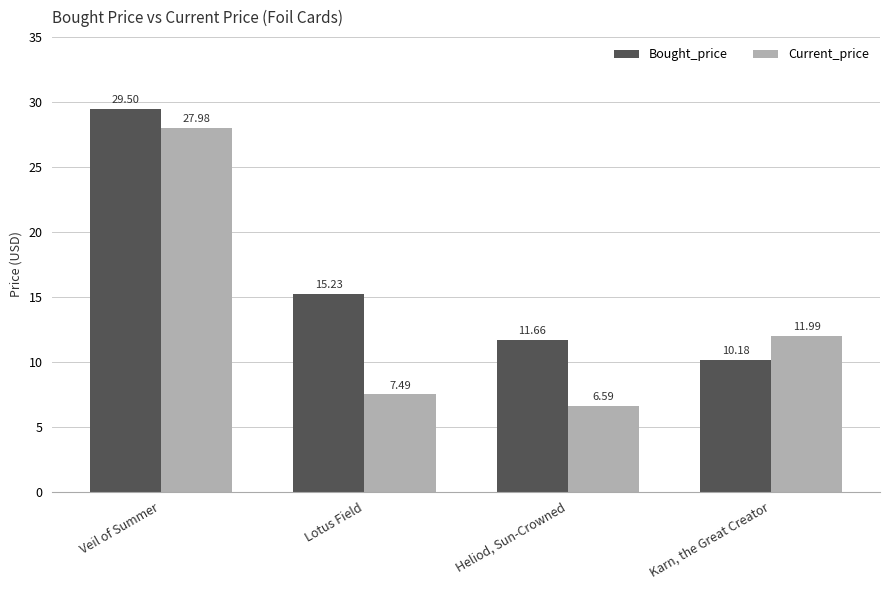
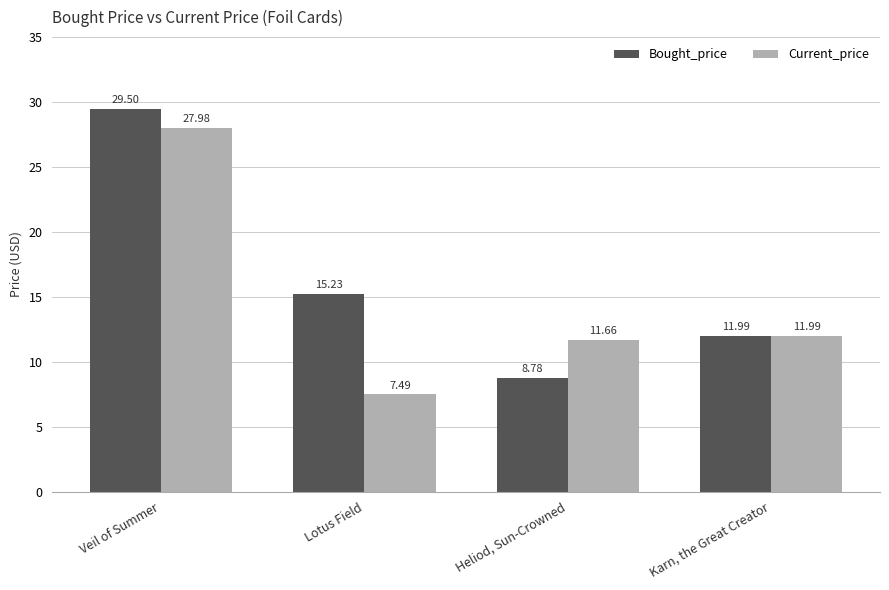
  {
    "Bought_price": {
      "Veil of Summer": 29.50,
      "Lotus Field": 15.23,
-     "Heliod, Sun-Crowned": 11.66,
-     "Karn, the Great Creator": 10.18
+     "Heliod, Sun-Crowned": 8.78,
+     "Karn, the Great Creator": 11.99
    },
    "Current_price": {
      "Veil of Summer": 27.98,
      "Lotus Field": 7.49,
-     "Heliod, Sun-Crowned": 6.59,
+     "Heliod, Sun-Crowned": 11.66,
      "Karn, the Great Creator": 11.99
    }
  }
